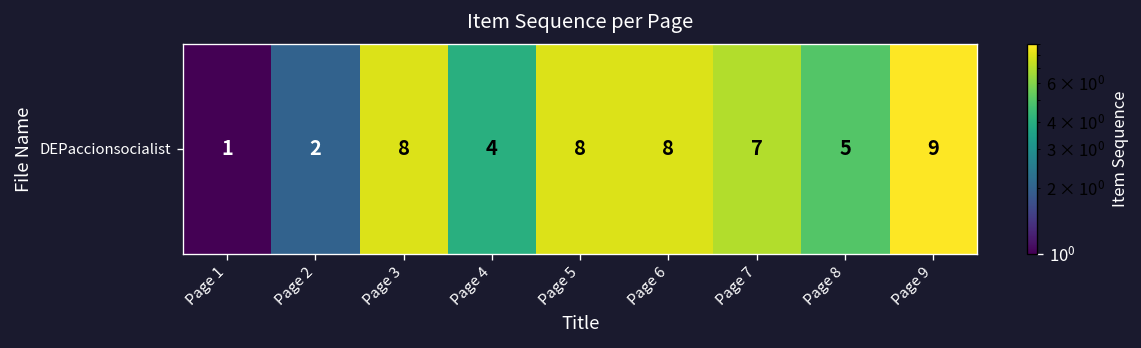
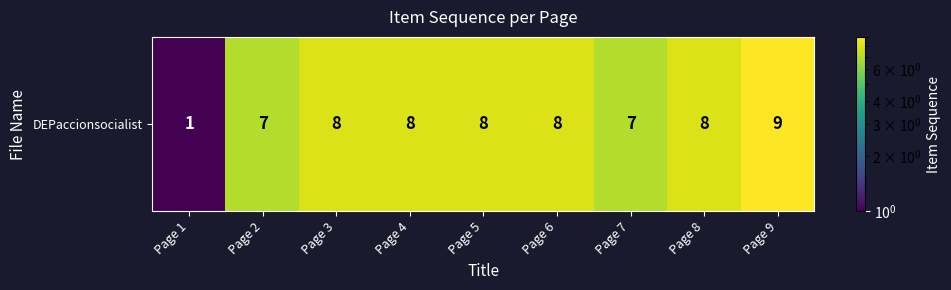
  {
    "DEPaccionsocialist": {
      "Page 1": 1,
-     "Page 2": 2,
+     "Page 2": 7,
      "Page 3": 8,
-     "Page 4": 4,
+     "Page 4": 8,
      "Page 5": 8,
      "Page 6": 8,
      "Page 7": 7,
-     "Page 8": 5,
+     "Page 8": 8,
      "Page 9": 9
    }
  }
